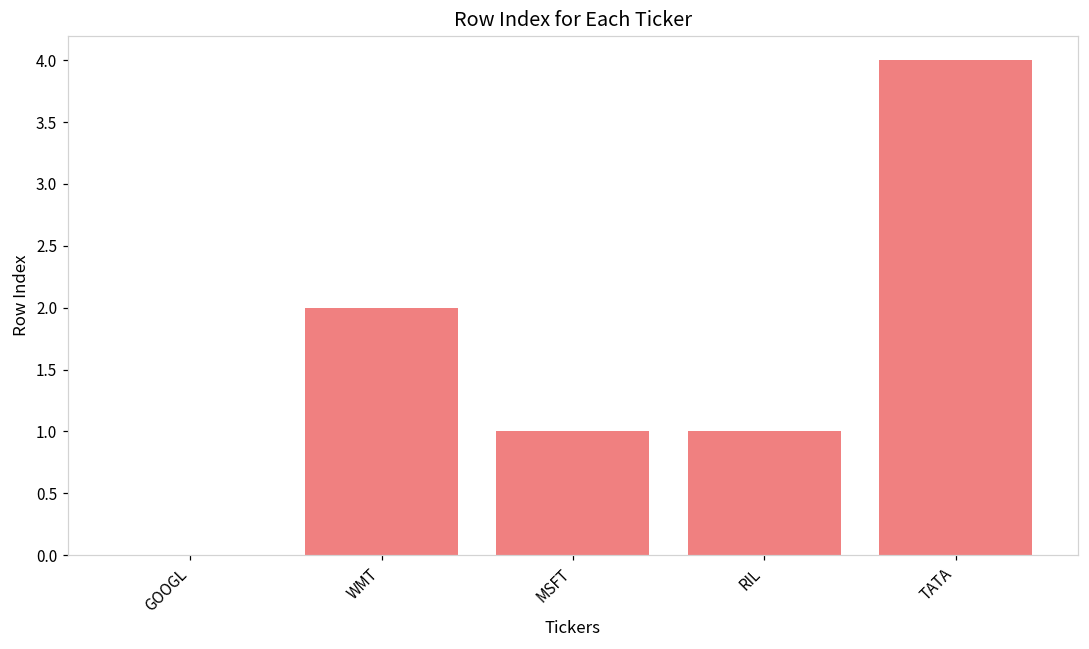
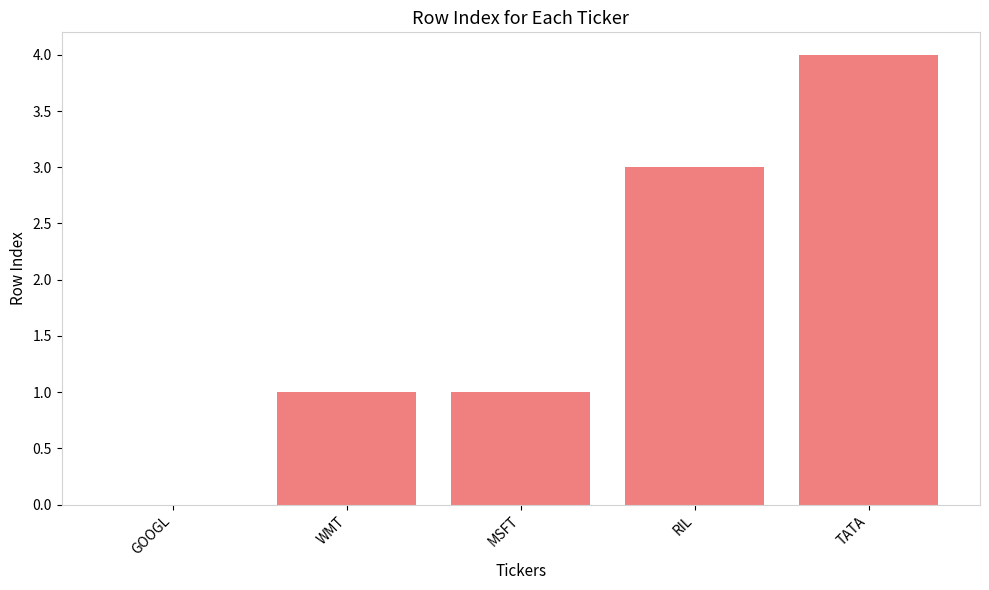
  {
    "GOOGL": 0,
-   "WMT": 2,
+   "WMT": 1,
    "MSFT": 1,
-   "RIL": 1,
+   "RIL": 3,
    "TATA": 4
  }
